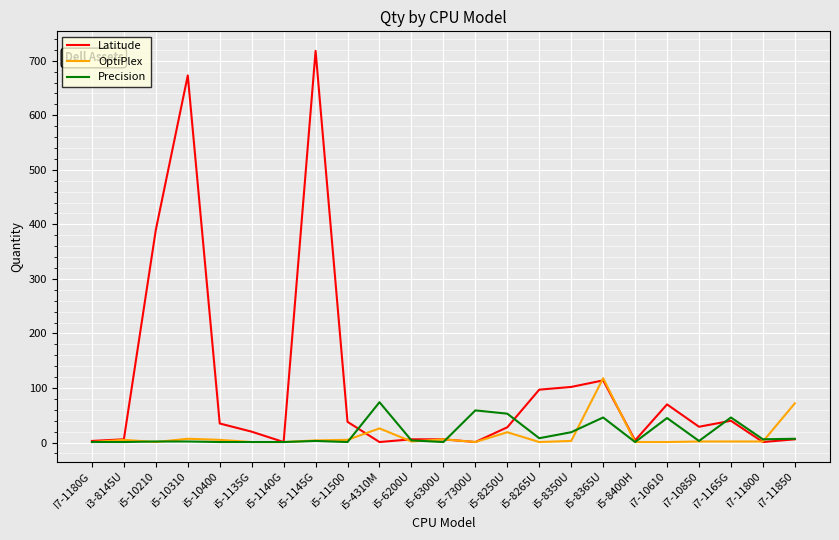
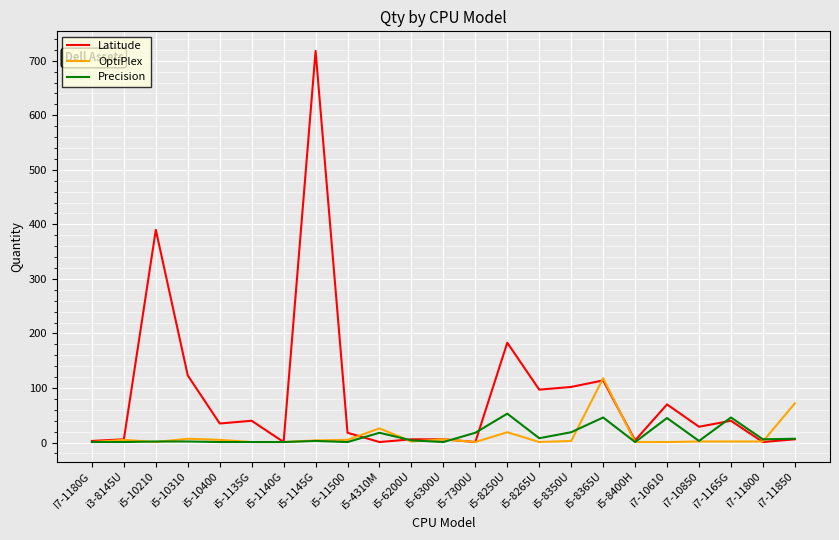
  {
    "Latitude": {
      "i5-10210": 390,
-     "i5-10310": 670,
+     "i5-10310": 120,
      "i5-10400": 40,
-     "i5-1135G": 20,
+     "i5-1135G": 40,
      "i5-1145G": 720,
-     "i5-11500": 40,
+     "i5-11500": 20,
      "i5-4310M": 0,
-     "i5-8250U": 30,
+     "i5-8250U": 180,
      "i5-8265U": 100,
      "i5-8350U": 100,
      "i7-10610": 70,
      "i7-10850": 30,
      "i7-1165G": 40
    },
    "OptiPlex": {
      "i5-10310": 10,
      "i5-4310M": 30,
      "i5-8250U": 20,
      "i5-8265U": 0,
      "i5-8350U": 0,
      "i7-10610": 0,
      "i7-1165G": 0,
      "i7-11850": 70
    },
    "Precision": {
      "i5-10310": 0,
-     "i5-4310M": 70,
+     "i5-4310M": 20,
      "i5-6300U": 0,
-     "i5-7300U": 60,
+     "i5-7300U": 20,
      "i5-8250U": 50,
      "i5-8265U": 10,
      "i5-8350U": 20,
      "i5-8365U": 50,
      "i7-10610": 50,
      "i7-1165G": 50
    }
  }
